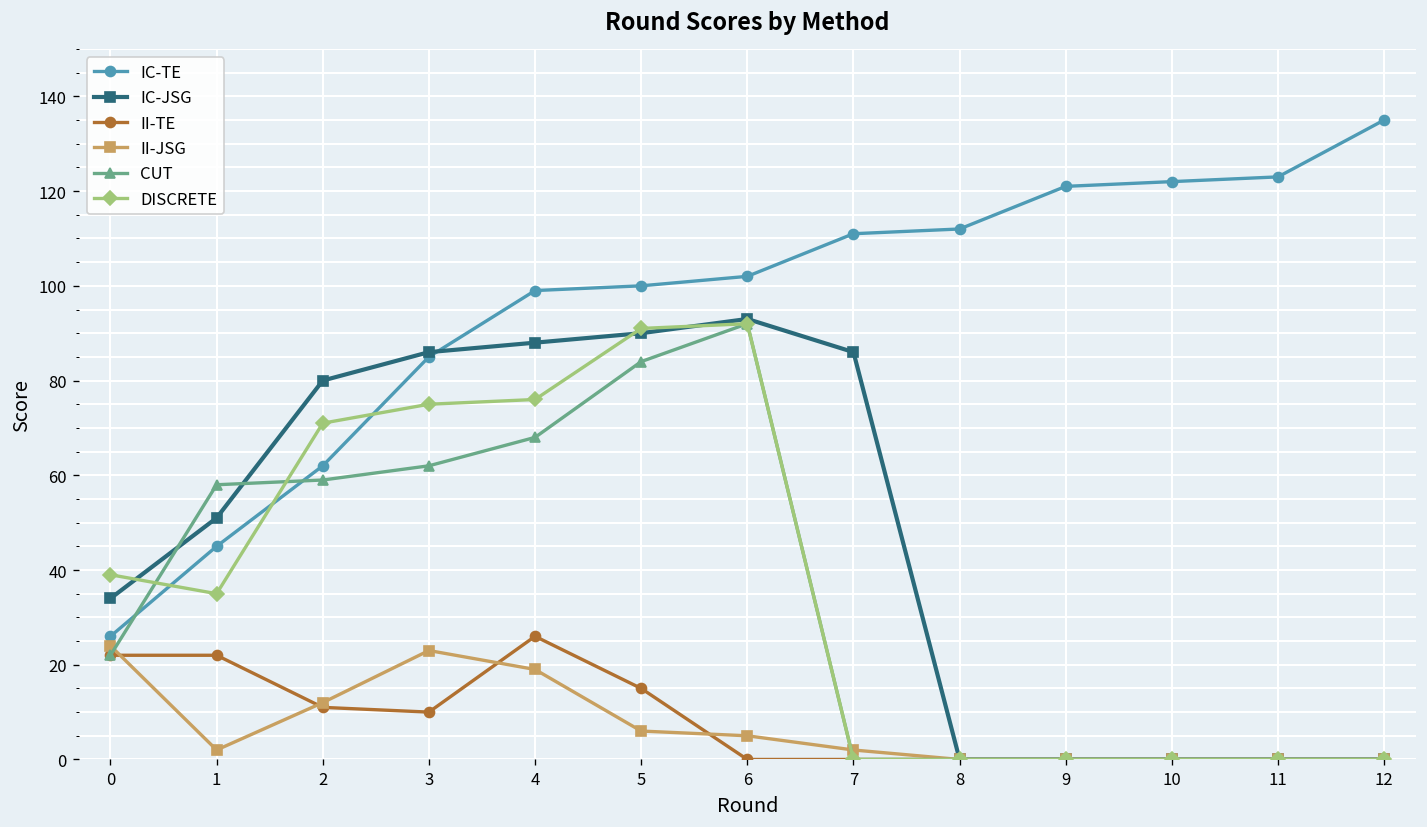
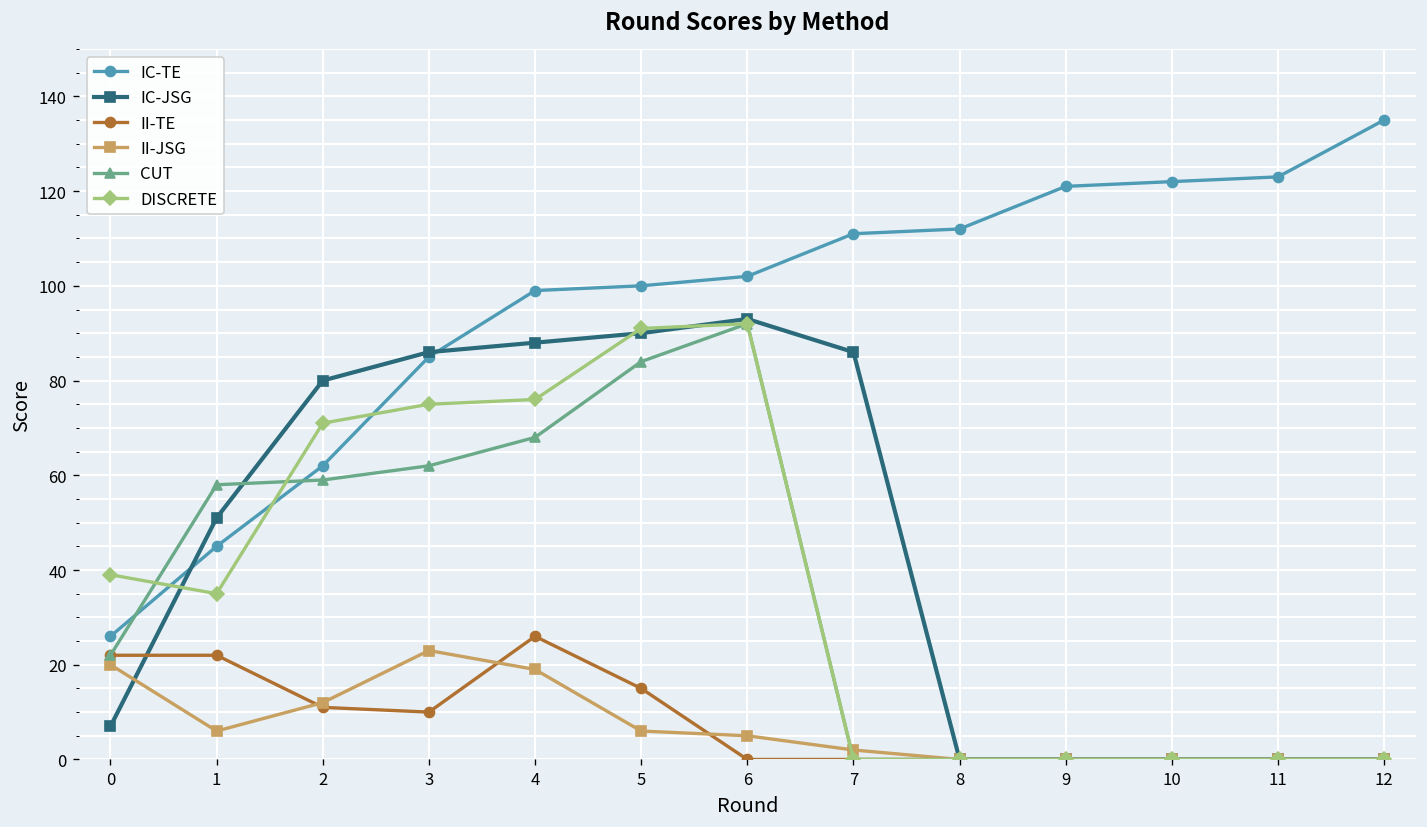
  {
    "IC-JSG": {
-     "0": 34,
+     "0": 7,
      "1": 51,
      "2": 80,
      "3": 86,
      "4": 88,
      "5": 90,
      "6": 93,
      "7": 86
    },
    "II-TE": {
      "1": 22,
      "2": 11,
      "3": 10,
      "4": 26,
      "5": 15,
      "6": 0
    },
    "II-JSG": {
-     "0": 24,
-     "1": 2,
+     "0": 20,
+     "1": 6,
      "2": 12,
      "3": 23,
      "4": 19,
      "5": 6,
      "6": 5,
      "7": 2
    },
    "DISCRETE": {
      "0": 39,
      "1": 35,
      "2": 71,
      "3": 75,
      "4": 76,
      "5": 91
    }
  }
